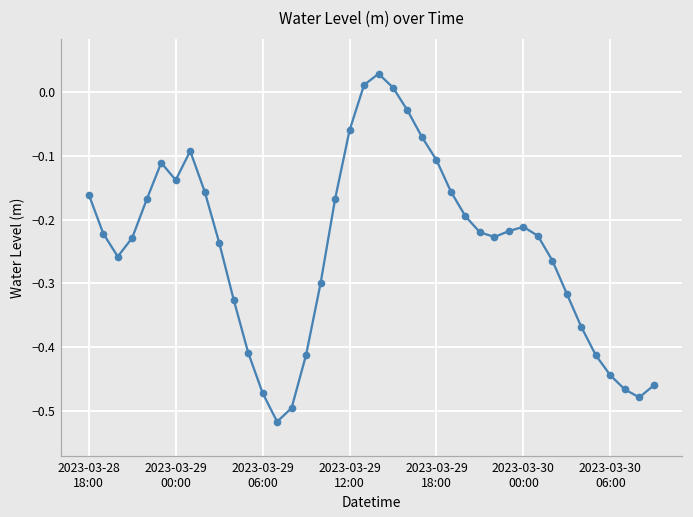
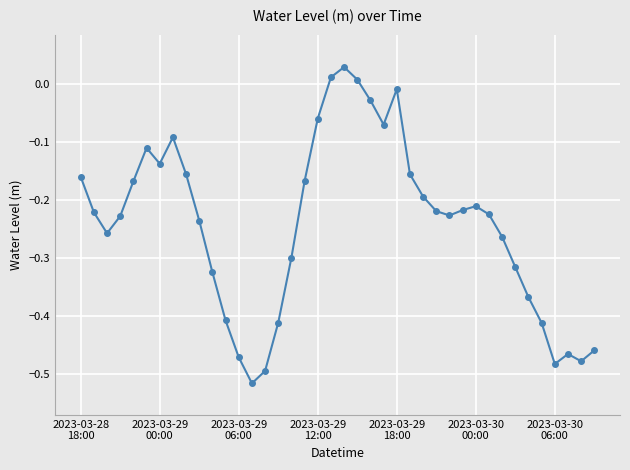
  {
    "2023-03-28 18:00": -0.16,
    "2023-03-29 00:00": -0.14,
    "2023-03-29 06:00": -0.47,
    "2023-03-29 12:00": -0.06,
-   "2023-03-29 18:00": -0.11,
+   "2023-03-29 18:00": -0.01,
    "2023-03-30 00:00": -0.21,
-   "2023-03-30 06:00": -0.44
+   "2023-03-30 06:00": -0.48
  }
